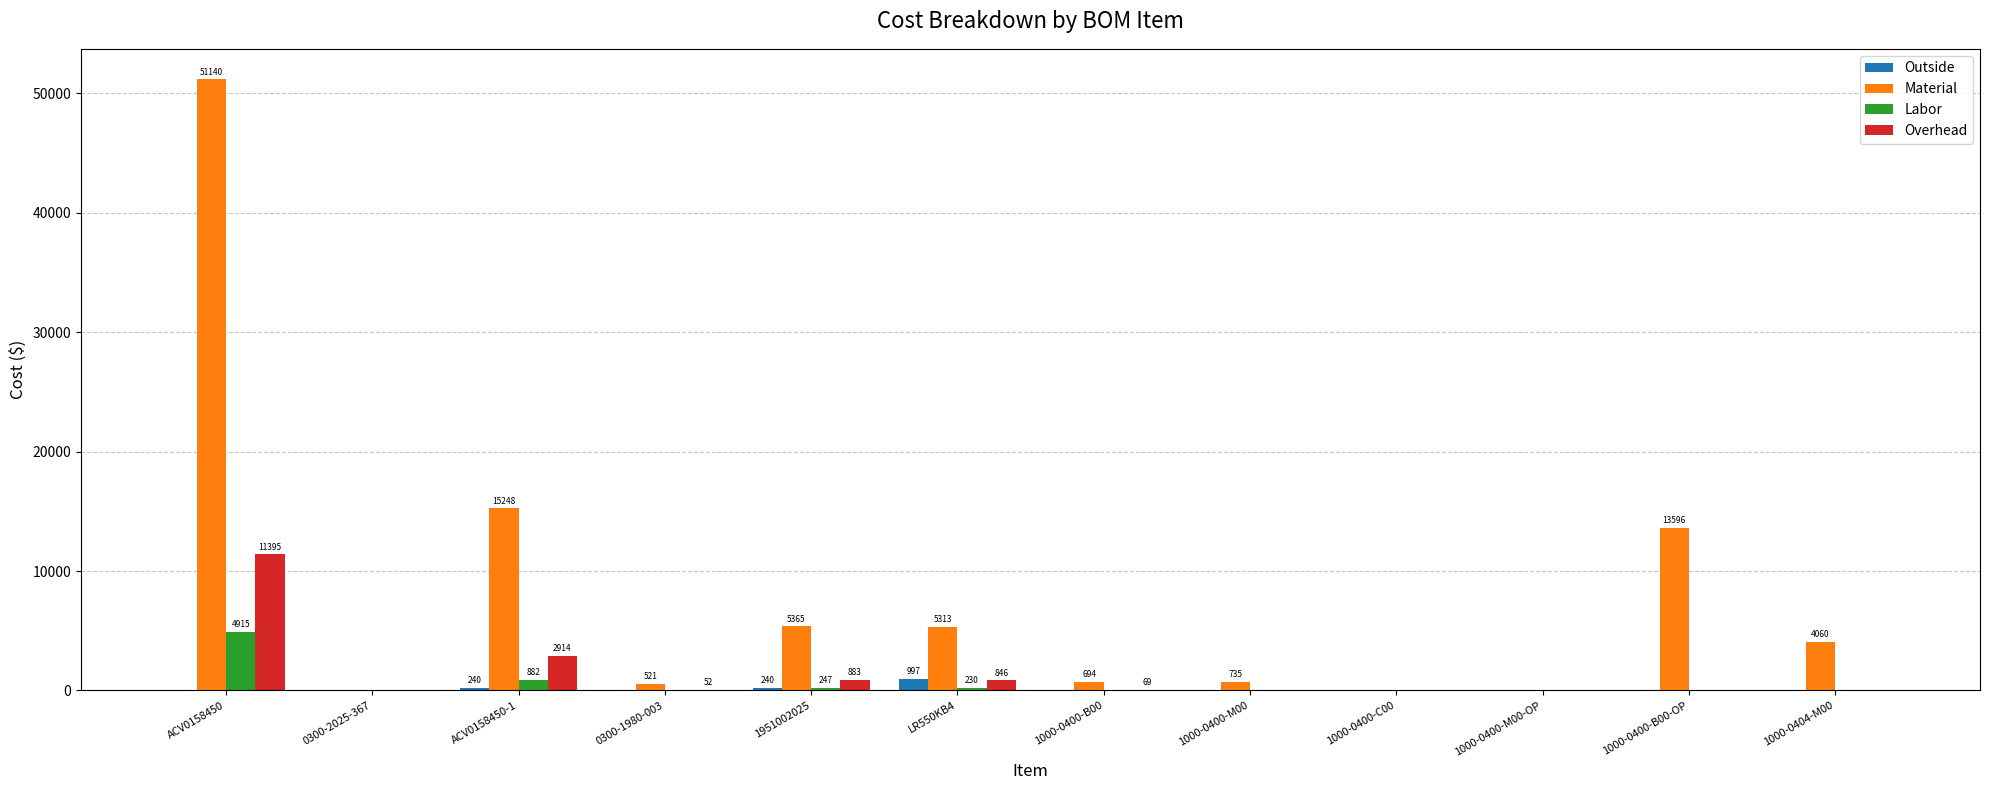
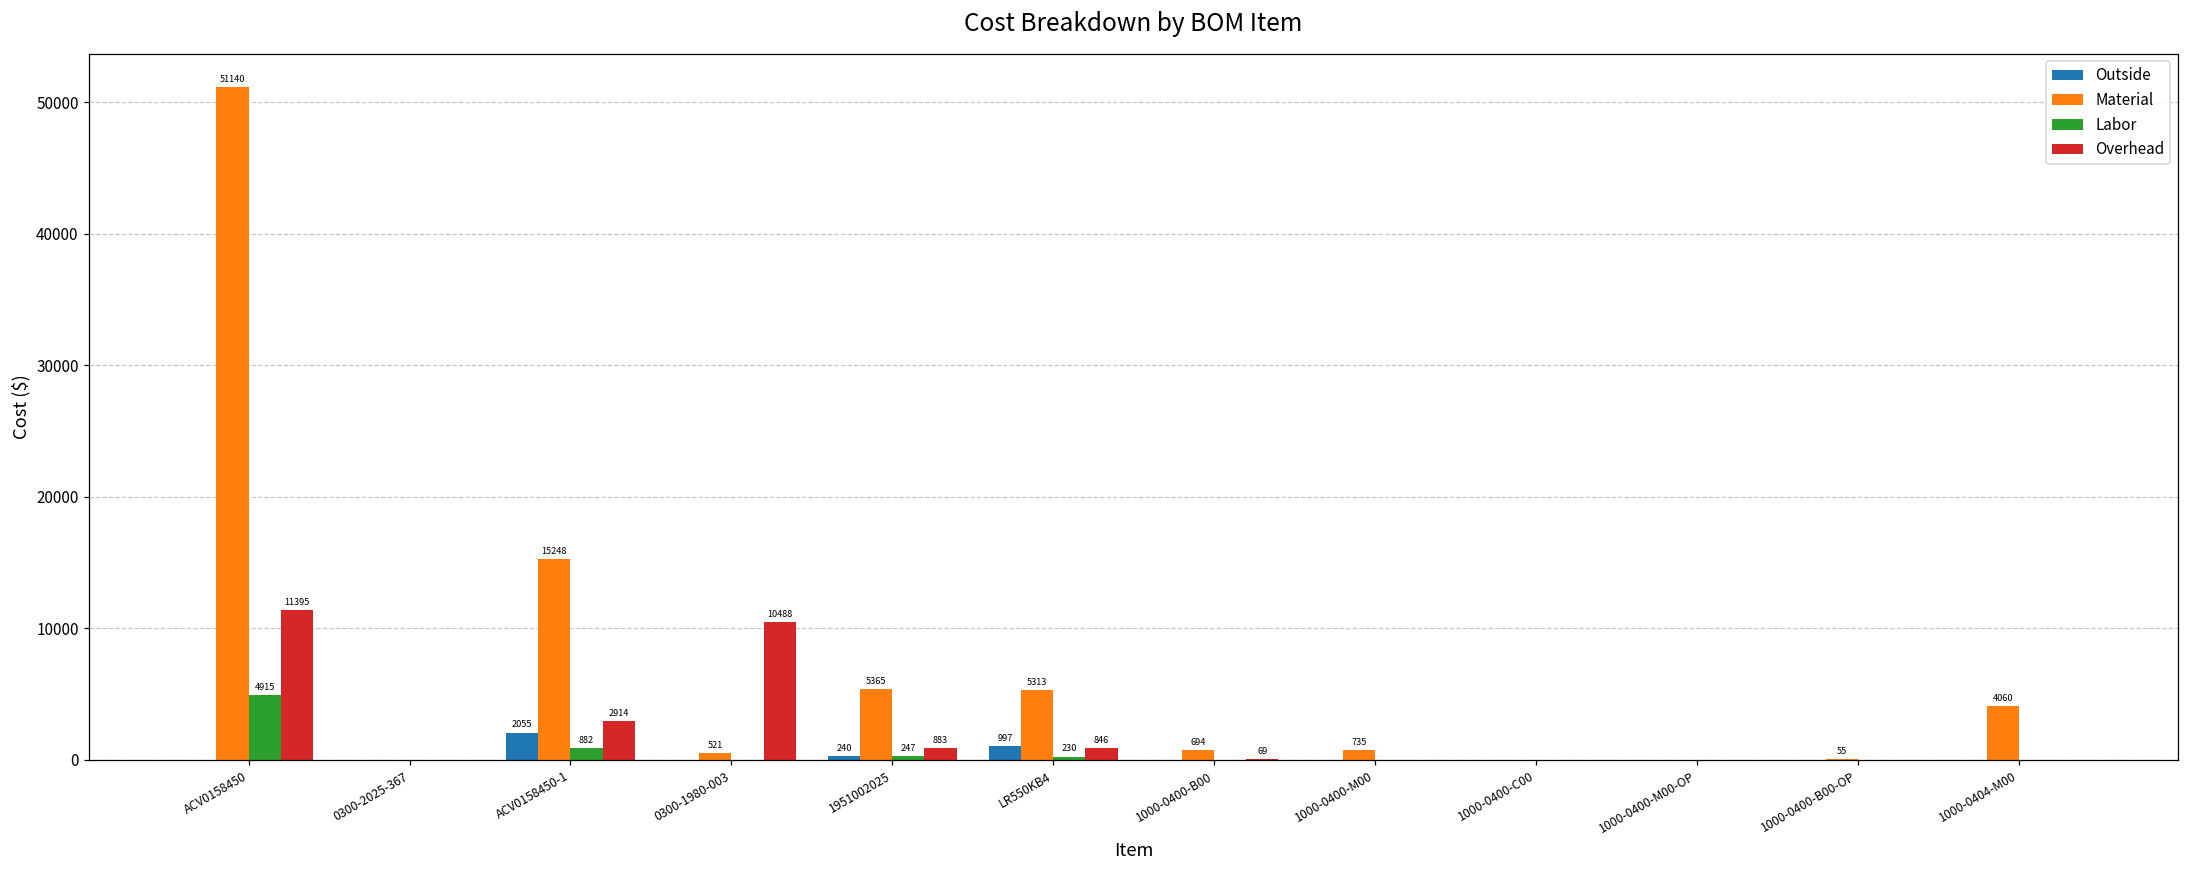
  {
    "Outside": {
-     "ACV0158450-1": 240,
+     "ACV0158450-1": 2055,
      "1951002025": 240,
      "LR550KB4": 997
    },
    "Material": {
      "ACV0158450": 51140,
      "ACV0158450-1": 15248,
      "0300-1980-003": 521,
      "1951002025": 5365,
      "LR550KB4": 5313,
      "1000-0400-B00": 694,
      "1000-0400-M00": 735,
-     "1000-0400-B00-OP": 13596,
+     "1000-0400-B00-OP": 55,
      "1000-0404-M00": 4060
    },
    "Labor": {
      "ACV0158450": 4915,
      "ACV0158450-1": 882,
      "1951002025": 247,
      "LR550KB4": 230
    },
    "Overhead": {
      "ACV0158450": 11395,
      "ACV0158450-1": 2914,
-     "0300-1980-003": 52,
+     "0300-1980-003": 10488,
      "1951002025": 883,
      "LR550KB4": 846,
      "1000-0400-B00": 69
    }
  }
